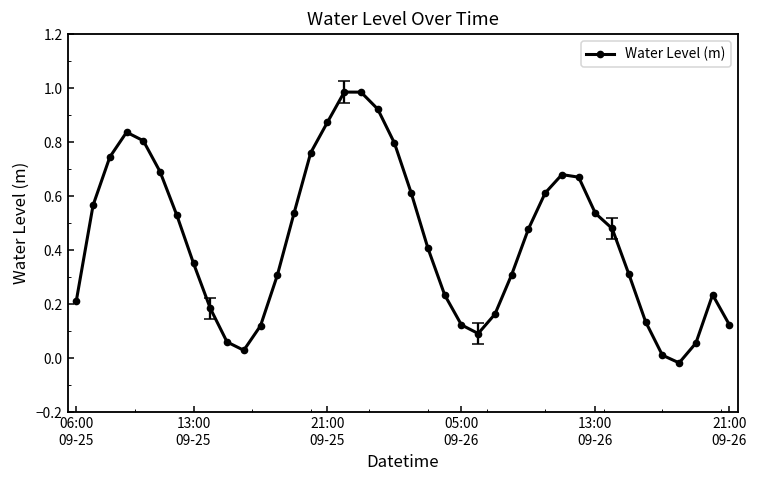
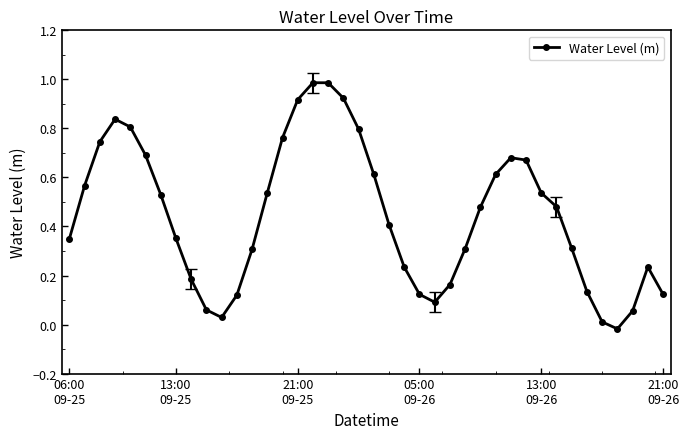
  {
    "Water Level (m)": {
-     "06:00 09-25": 0.21,
+     "06:00 09-25": 0.35,
      "13:00 09-25": 0.35,
-     "21:00 09-25": 0.88,
+     "21:00 09-25": 0.92,
      "05:00 09-26": 0.12,
      "13:00 09-26": 0.54,
      "21:00 09-26": 0.12
    }
  }
